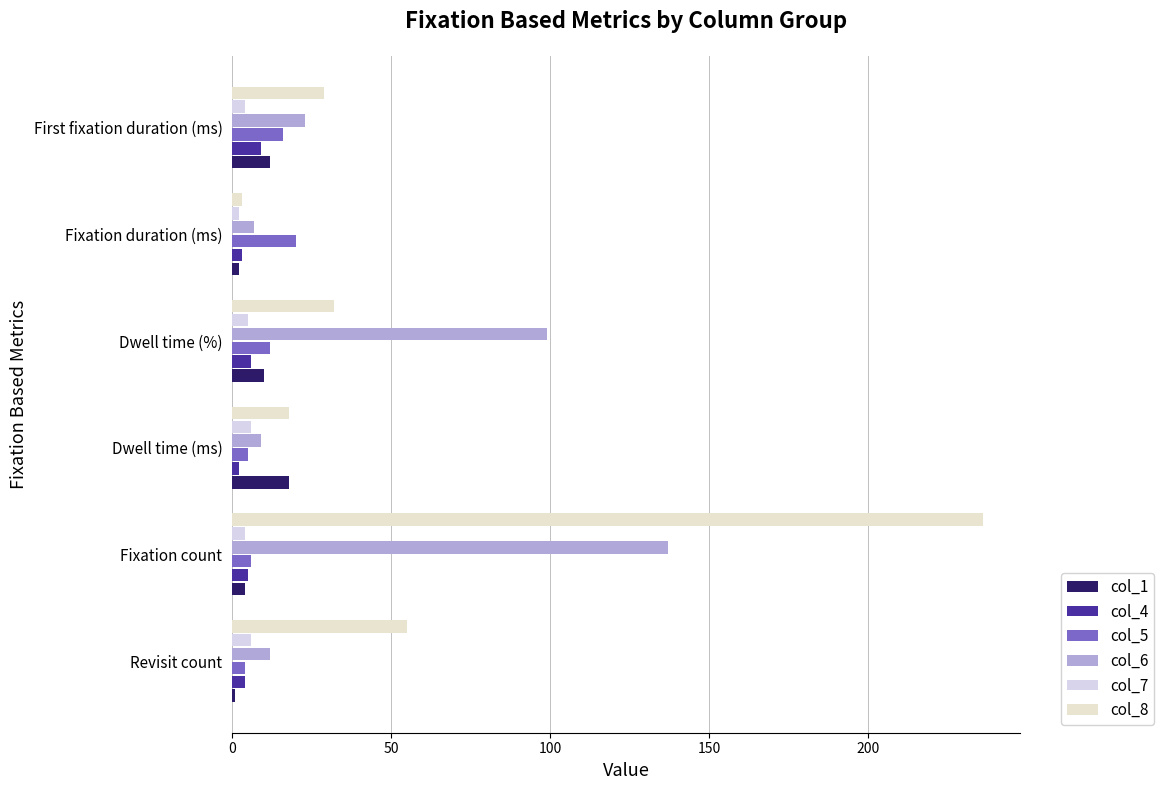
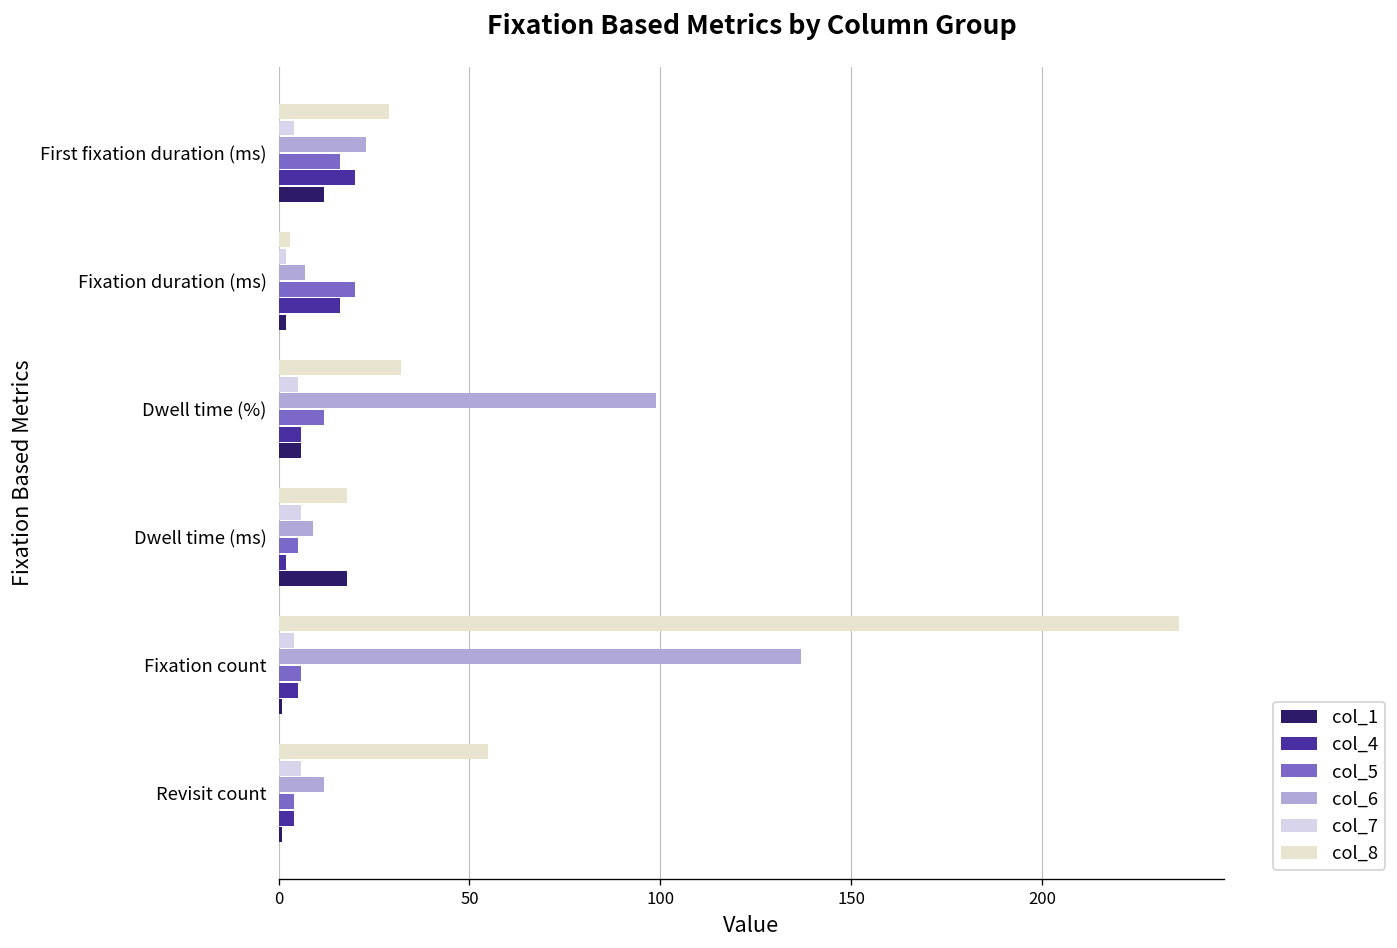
  {
    "col_1": {
      "First fixation duration (ms)": 12,
      "Fixation duration (ms)": 2,
-     "Dwell time (%)": 10,
+     "Dwell time (%)": 6,
      "Dwell time (ms)": 18,
-     "Fixation count": 4,
+     "Fixation count": 1,
      "Revisit count": 1
    },
    "col_4": {
-     "First fixation duration (ms)": 9,
-     "Fixation duration (ms)": 3,
+     "First fixation duration (ms)": 20,
+     "Fixation duration (ms)": 16,
      "Dwell time (%)": 6,
      "Dwell time (ms)": 2,
      "Fixation count": 5,
      "Revisit count": 4
    },
    "col_5": {
      "First fixation duration (ms)": 16,
      "Fixation duration (ms)": 20,
      "Dwell time (%)": 12,
      "Dwell time (ms)": 5,
      "Fixation count": 6,
      "Revisit count": 4
    },
    "col_6": {
      "First fixation duration (ms)": 23,
      "Fixation duration (ms)": 7,
      "Dwell time (%)": 99,
      "Dwell time (ms)": 9,
      "Fixation count": 137,
      "Revisit count": 12
    }
  }
